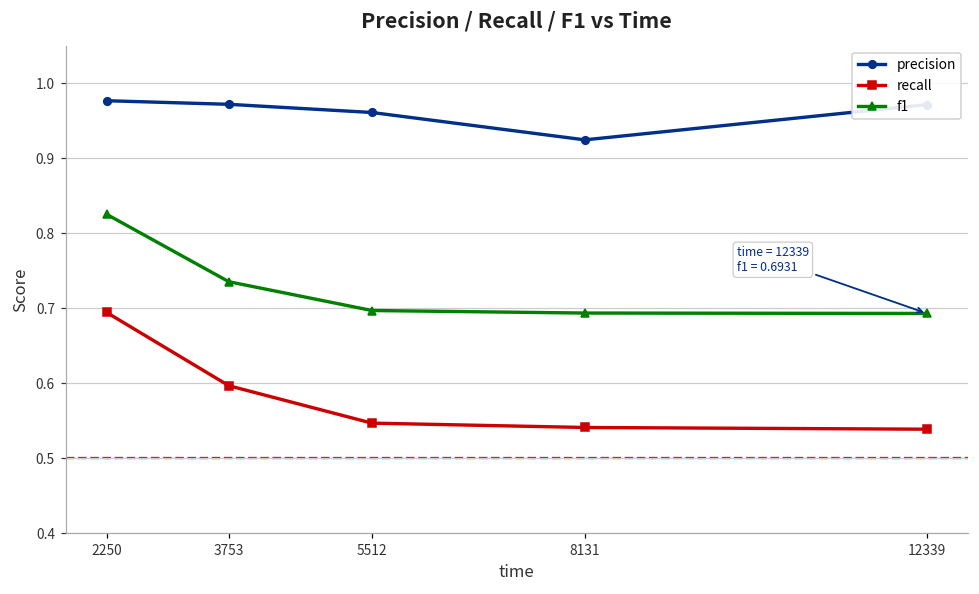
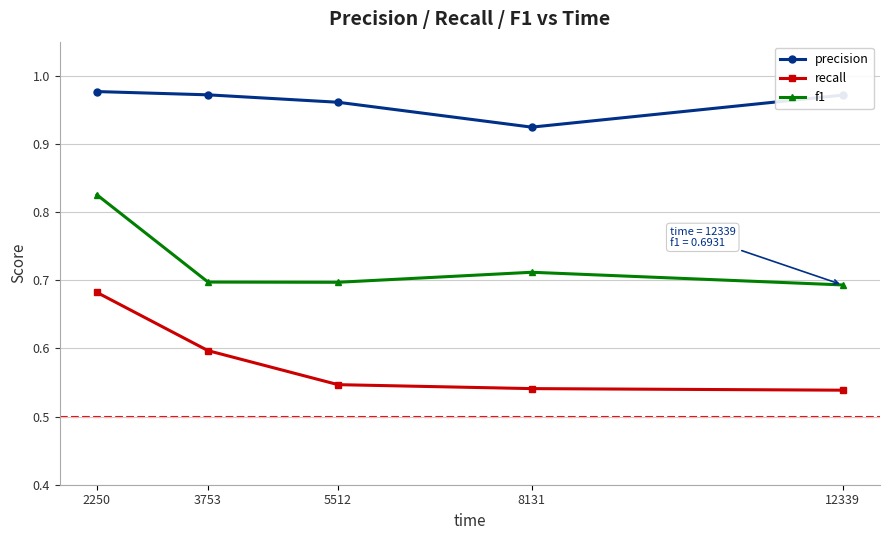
  {
    "precision": {
      "2250": 0.98,
      "3753": 0.97,
      "5512": 0.96,
      "8131": 0.92
    },
    "recall": {
-     "2250": 0.69,
+     "2250": 0.68,
      "3753": 0.60,
      "5512": 0.55,
      "8131": 0.54,
      "12339": 0.54
    },
    "f1": {
      "2250": 0.83,
-     "3753": 0.74,
+     "3753": 0.70,
      "5512": 0.70,
-     "8131": 0.69
+     "8131": 0.71
    }
  }
